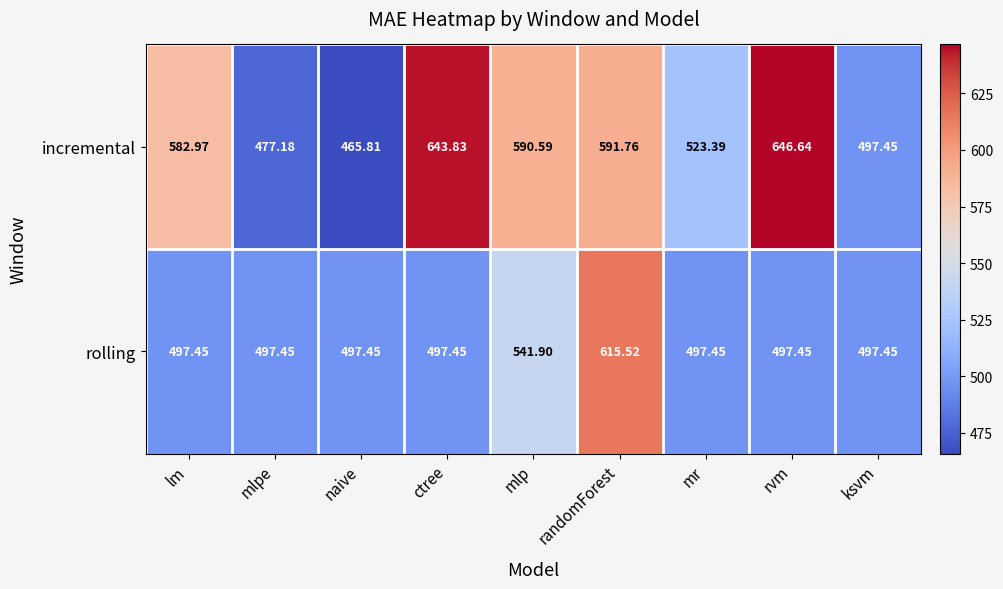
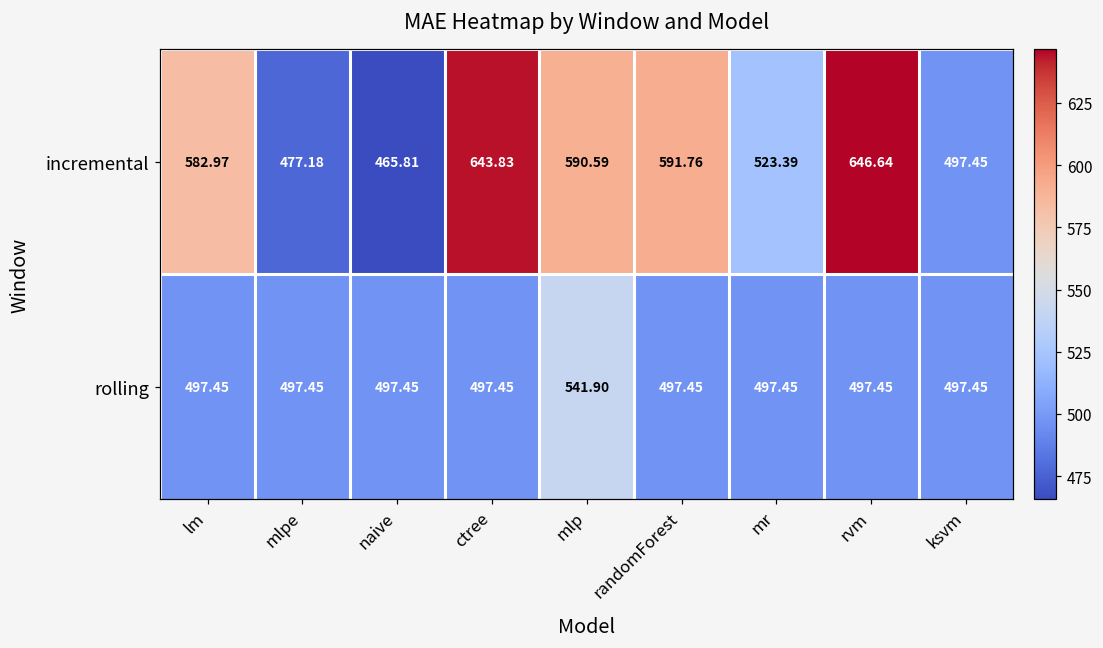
  {
    "incremental": {
      "lm": 582.97,
      "mlpe": 477.18,
      "naive": 465.81,
      "ctree": 643.83,
      "mlp": 590.59,
      "randomForest": 591.76,
      "mr": 523.39,
      "rvm": 646.64,
      "ksvm": 497.45
    },
    "rolling": {
      "lm": 497.45,
      "mlpe": 497.45,
      "naive": 497.45,
      "ctree": 497.45,
      "mlp": 541.90,
-     "randomForest": 615.52,
+     "randomForest": 497.45,
      "mr": 497.45,
      "rvm": 497.45,
      "ksvm": 497.45
    }
  }
